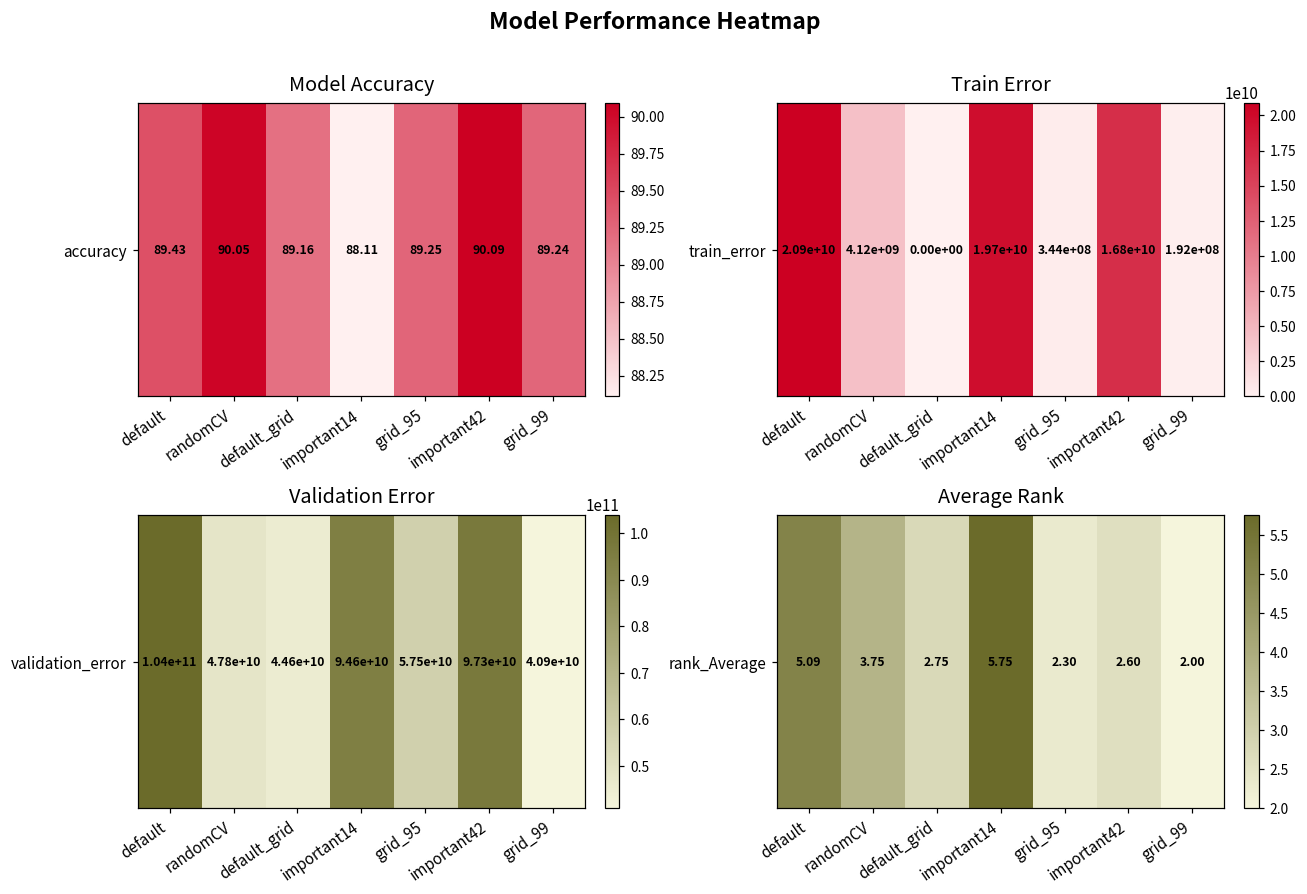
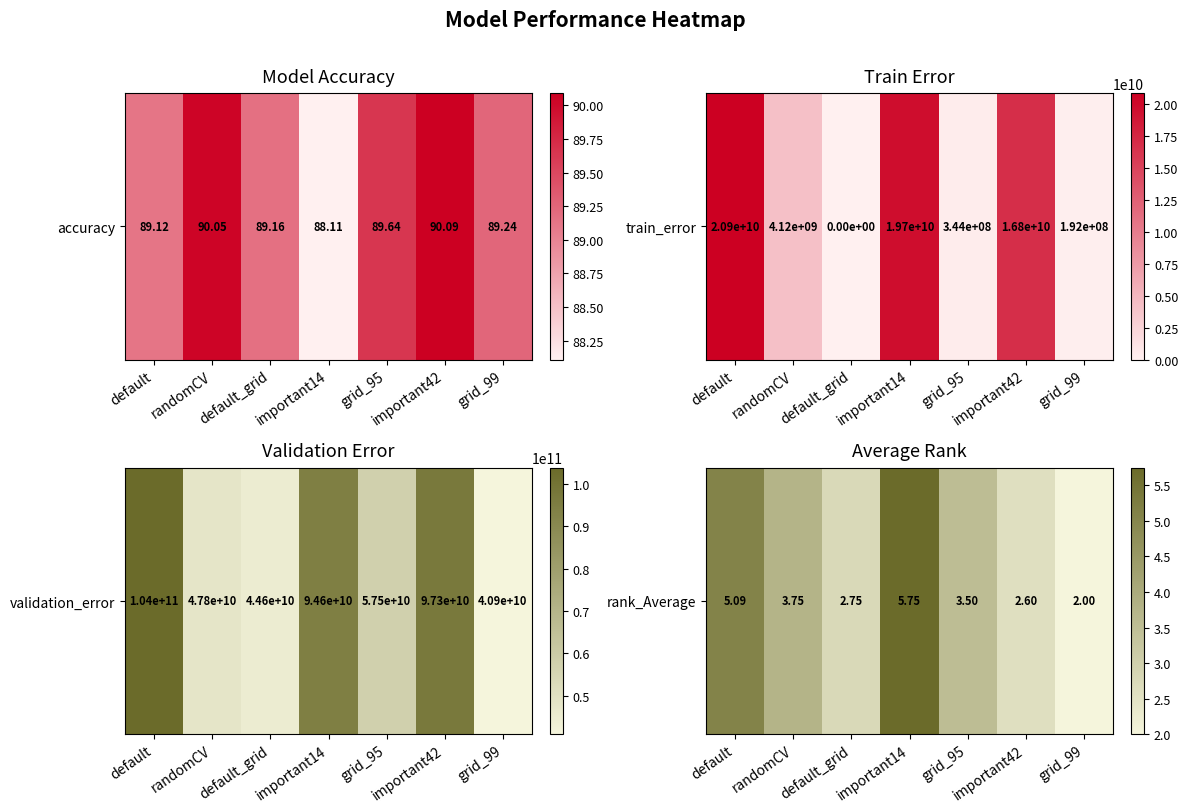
  {
    "Model Accuracy": {
      "accuracy": {
-       "default": "89.43",
+       "default": "89.12",
        "randomCV": "90.05",
        "default_grid": "89.16",
        "important14": "88.11",
-       "grid_95": "89.25",
+       "grid_95": "89.64",
        "important42": "90.09",
        "grid_99": "89.24"
      }
    },
    "Train Error": {
      "train_error": {
        "default": "2.09e+10",
        "randomCV": "4.12e+09",
        "default_grid": "0.00e+00",
        "important14": "1.97e+10",
        "grid_95": "3.44e+08",
        "important42": "1.68e+10",
        "grid_99": "1.92e+08"
      }
    },
    "Validation Error": {
      "validation_error": {
        "default": "1.04e+11",
        "randomCV": "4.78e+10",
        "default_grid": "4.46e+10",
        "important14": "9.46e+10",
        "grid_95": "5.75e+10",
        "important42": "9.73e+10",
        "grid_99": "4.09e+10"
      }
    },
    "Average Rank": {
      "rank_Average": {
        "default": "5.09",
        "randomCV": "3.75",
        "default_grid": "2.75",
        "important14": "5.75",
-       "grid_95": "2.30",
+       "grid_95": "3.50",
        "important42": "2.60",
        "grid_99": "2.00"
      }
    }
  }
